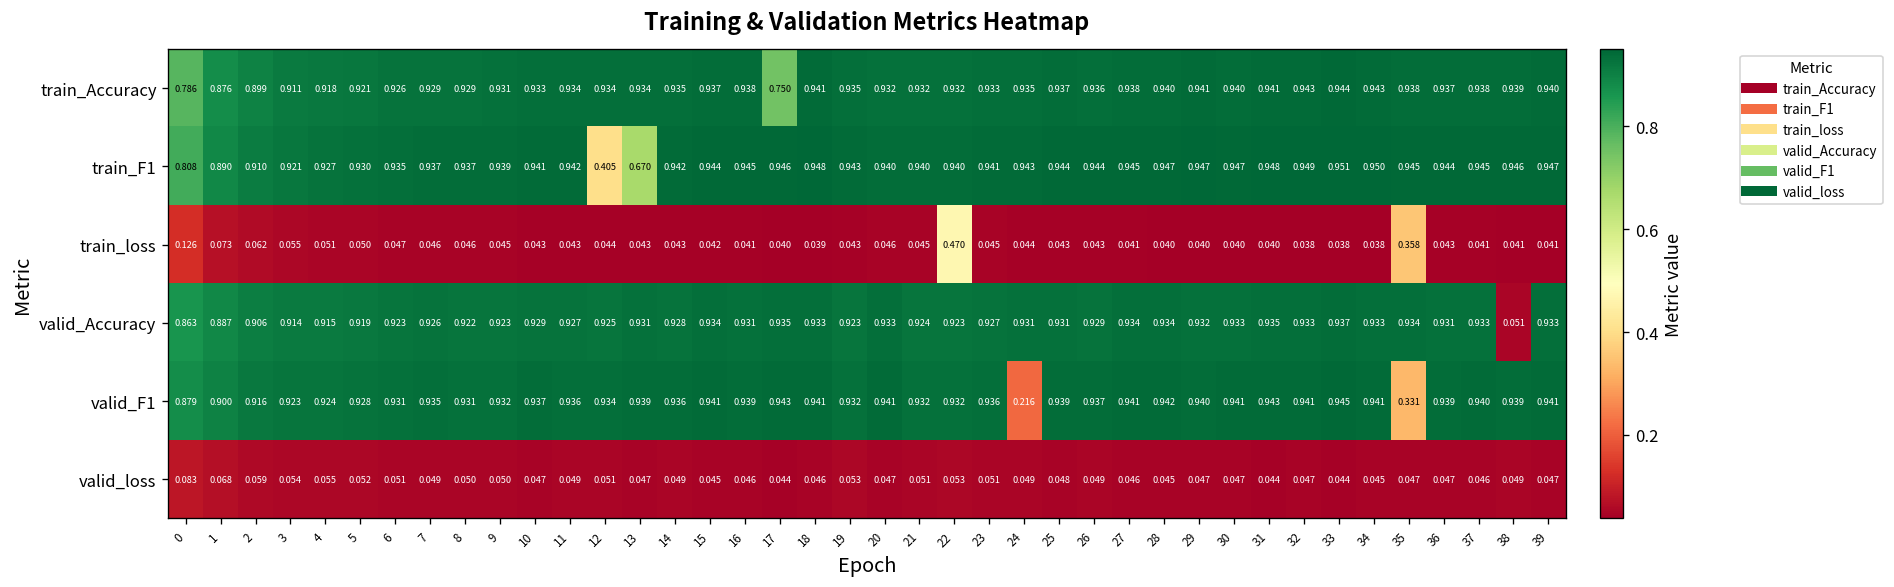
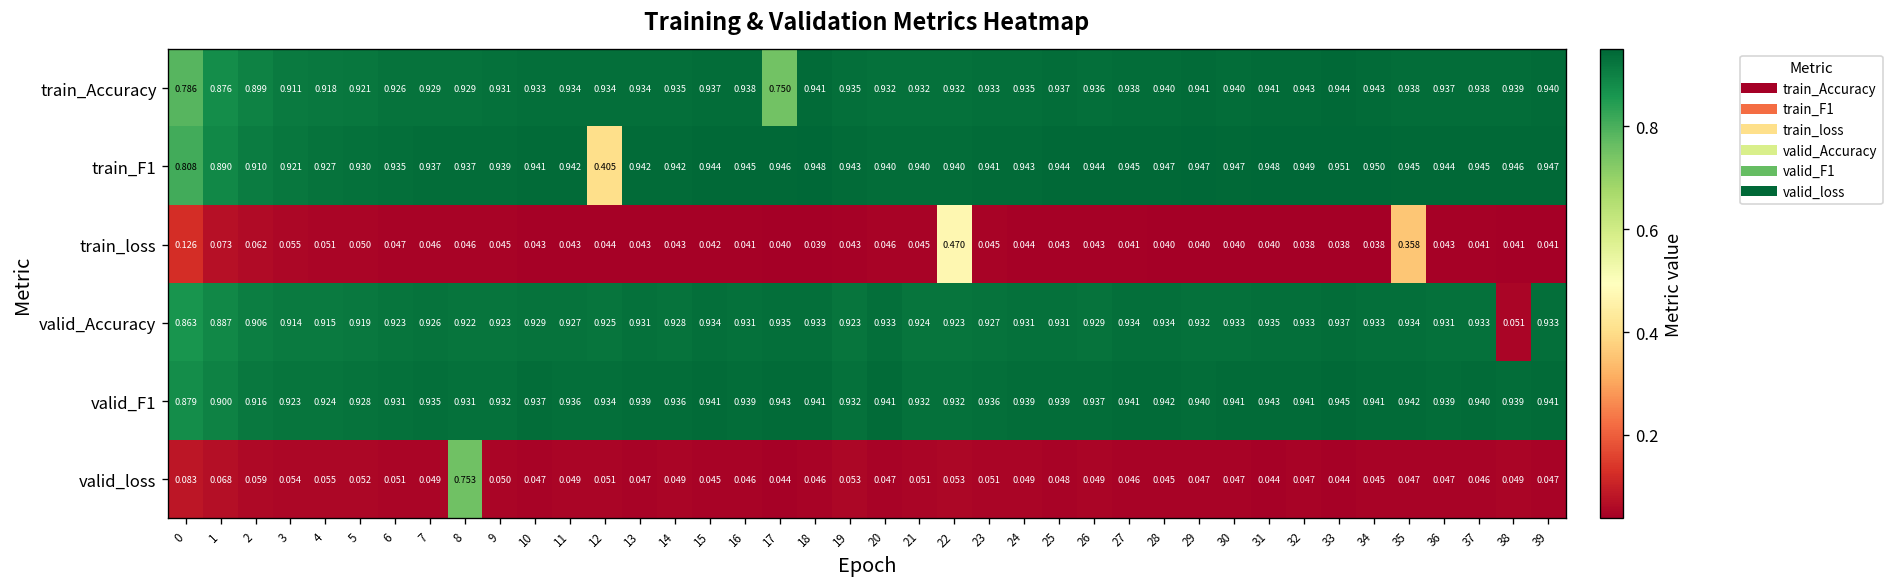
  {
    "train_F1": {
      "0": 0.808,
      "1": 0.890,
      "2": 0.910,
      "3": 0.921,
      "4": 0.927,
      "5": 0.930,
      "6": 0.935,
      "7": 0.937,
      "8": 0.937,
      "9": 0.939,
      "10": 0.941,
      "11": 0.942,
      "12": 0.405,
-     "13": 0.670,
+     "13": 0.942,
      "14": 0.942,
      "15": 0.944,
      "16": 0.945,
      "17": 0.946,
      "18": 0.948,
      "19": 0.943,
      "20": 0.940,
      "21": 0.940,
      "22": 0.940,
      "23": 0.941,
      "24": 0.943,
      "25": 0.944,
      "26": 0.944,
      "27": 0.945,
      "28": 0.947,
      "29": 0.947,
      "30": 0.947,
      "31": 0.948,
      "32": 0.949,
      "33": 0.951,
      "34": 0.950,
      "35": 0.945,
      "36": 0.944,
      "37": 0.945,
      "38": 0.946,
      "39": 0.947
    },
    "valid_F1": {
      "0": 0.879,
      "1": 0.900,
      "2": 0.916,
      "3": 0.923,
      "4": 0.924,
      "5": 0.928,
      "6": 0.931,
      "7": 0.935,
      "8": 0.931,
      "9": 0.932,
      "10": 0.937,
      "11": 0.936,
      "12": 0.934,
      "13": 0.939,
      "14": 0.936,
      "15": 0.941,
      "16": 0.939,
      "17": 0.943,
      "18": 0.941,
      "19": 0.932,
      "20": 0.941,
      "21": 0.932,
      "22": 0.932,
      "23": 0.936,
-     "24": 0.216,
+     "24": 0.939,
      "25": 0.939,
      "26": 0.937,
      "27": 0.941,
      "28": 0.942,
      "29": 0.940,
      "30": 0.941,
      "31": 0.943,
      "32": 0.941,
      "33": 0.945,
      "34": 0.941,
-     "35": 0.331,
+     "35": 0.942,
      "36": 0.939,
      "37": 0.940,
      "38": 0.939,
      "39": 0.941
    },
    "valid_loss": {
      "0": 0.083,
      "1": 0.068,
      "2": 0.059,
      "3": 0.054,
      "4": 0.055,
      "5": 0.052,
      "6": 0.051,
      "7": 0.049,
-     "8": 0.050,
+     "8": 0.753,
      "9": 0.050,
      "10": 0.047,
      "11": 0.049,
      "12": 0.051,
      "13": 0.047,
      "14": 0.049,
      "15": 0.045,
      "16": 0.046,
      "17": 0.044,
      "18": 0.046,
      "19": 0.053,
      "20": 0.047,
      "21": 0.051,
      "22": 0.053,
      "23": 0.051,
      "24": 0.049,
      "25": 0.048,
      "26": 0.049,
      "27": 0.046,
      "28": 0.045,
      "29": 0.047,
      "30": 0.047,
      "31": 0.044,
      "32": 0.047,
      "33": 0.044,
      "34": 0.045,
      "35": 0.047,
      "36": 0.047,
      "37": 0.046,
      "38": 0.049,
      "39": 0.047
    }
  }
